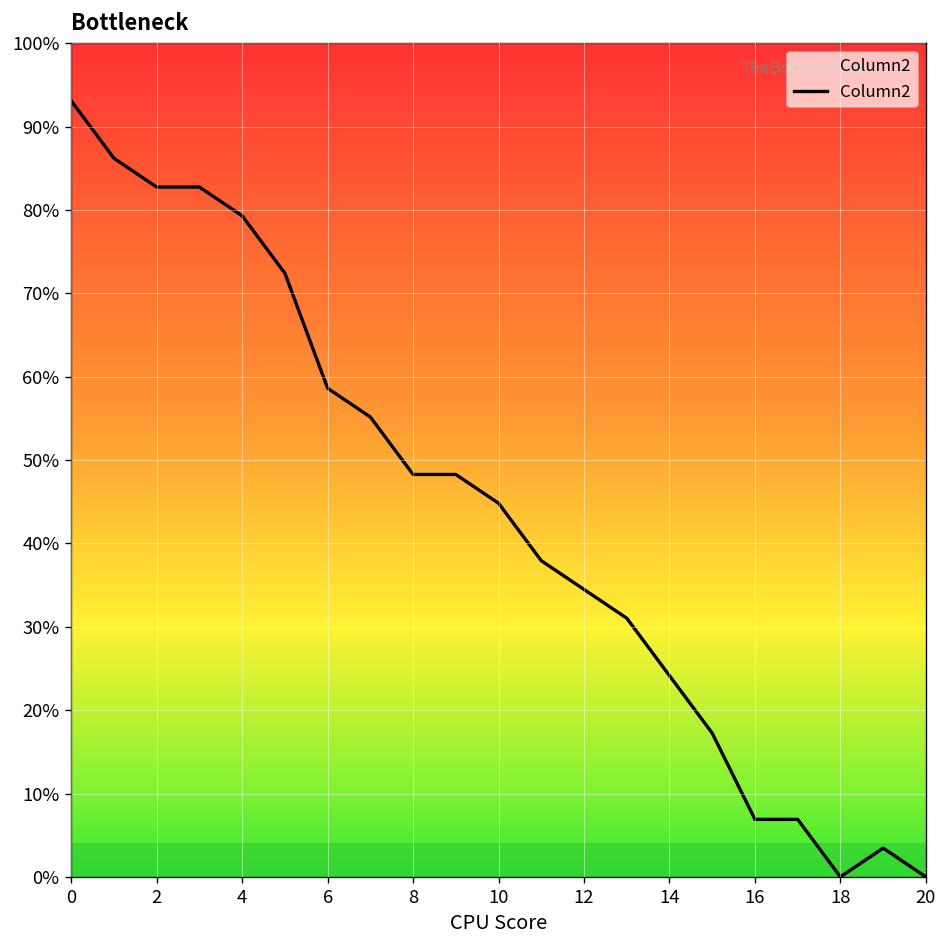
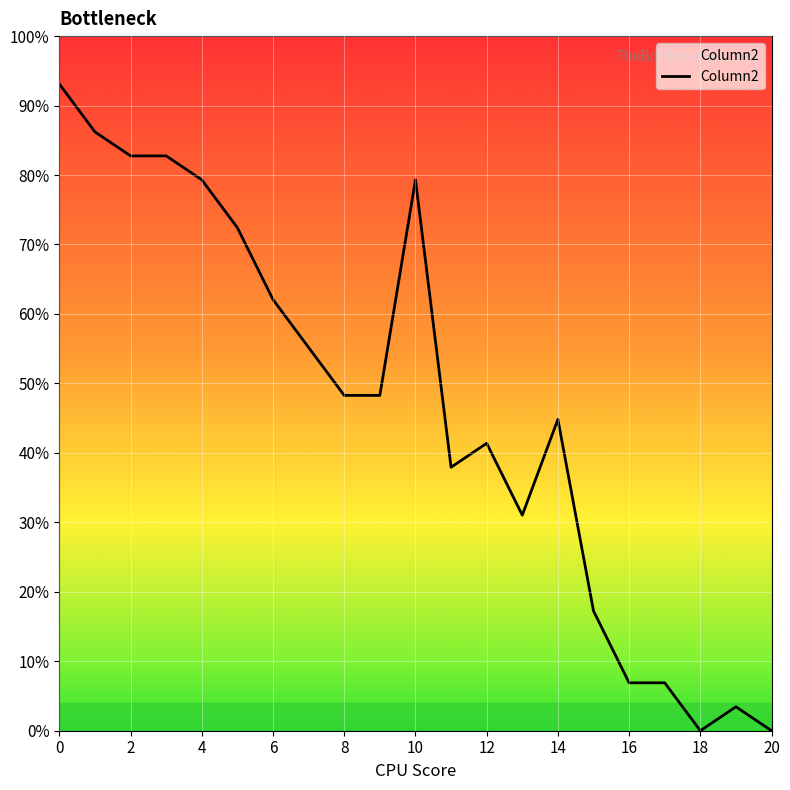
  {
    "0": "93%",
    "2": "83%",
    "4": "79%",
-   "6": "59%",
+   "6": "62%",
    "8": "48%",
-   "10": "45%",
-   "12": "34%",
-   "14": "24%",
+   "10": "79%",
+   "12": "41%",
+   "14": "45%",
    "16": "7%"
  }
